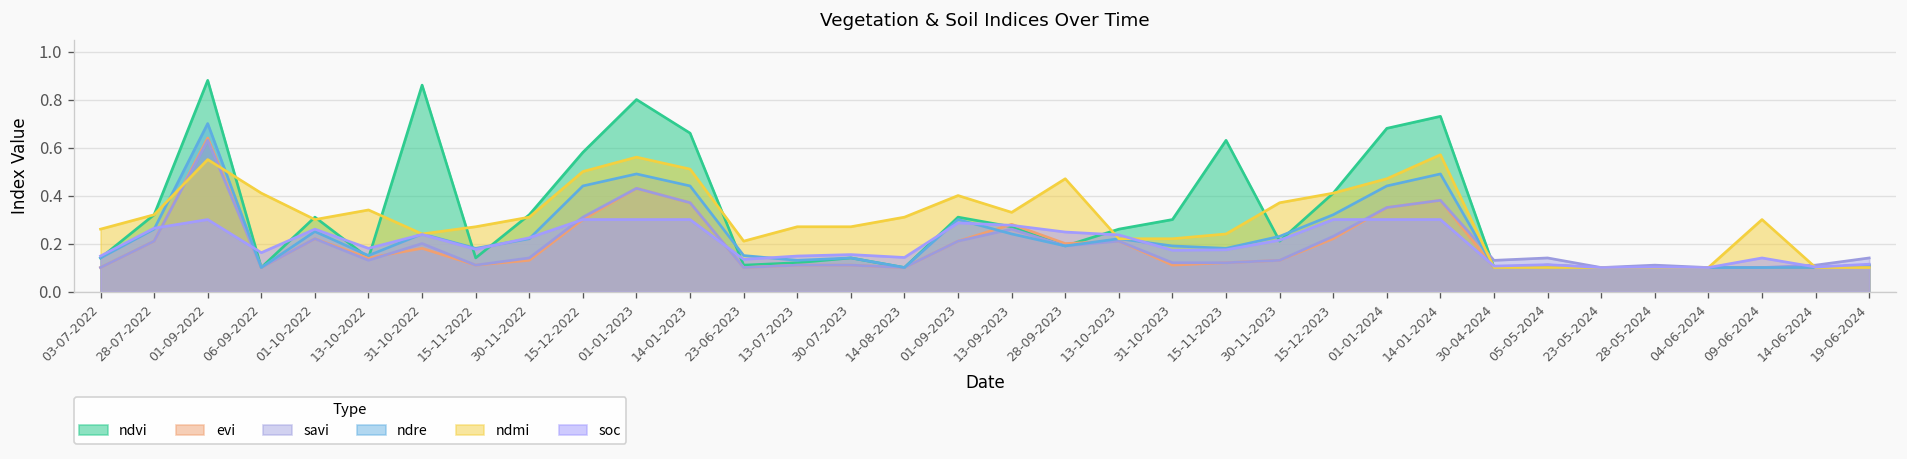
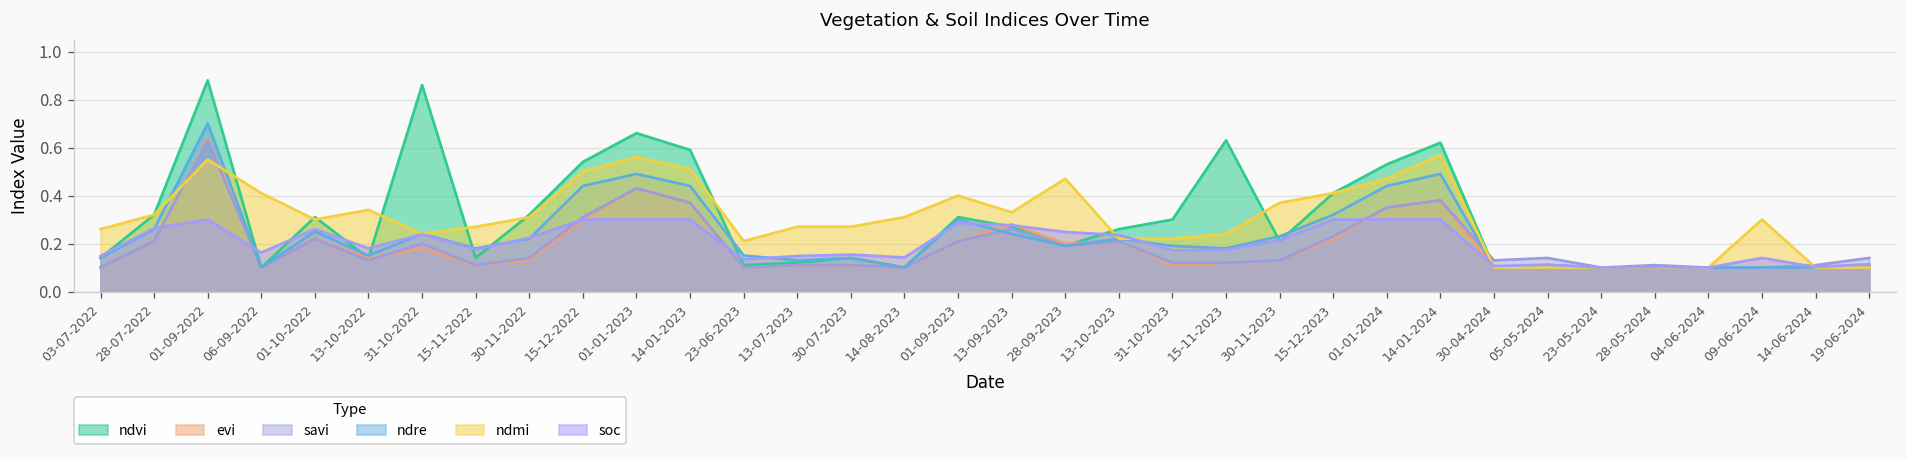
  {
    "ndvi": {
      "01-09-2022": 0.88,
      "31-10-2022": 0.86,
      "15-11-2022": 0.14,
-     "15-12-2022": 0.58,
-     "01-01-2023": 0.80,
-     "14-01-2023": 0.66,
+     "15-12-2022": 0.54,
+     "01-01-2023": 0.66,
+     "14-01-2023": 0.59,
      "13-10-2023": 0.26,
      "31-10-2023": 0.30,
      "15-11-2023": 0.63,
-     "01-01-2024": 0.68,
-     "14-01-2024": 0.73
+     "01-01-2024": 0.53,
+     "14-01-2024": 0.62
    }
  }
